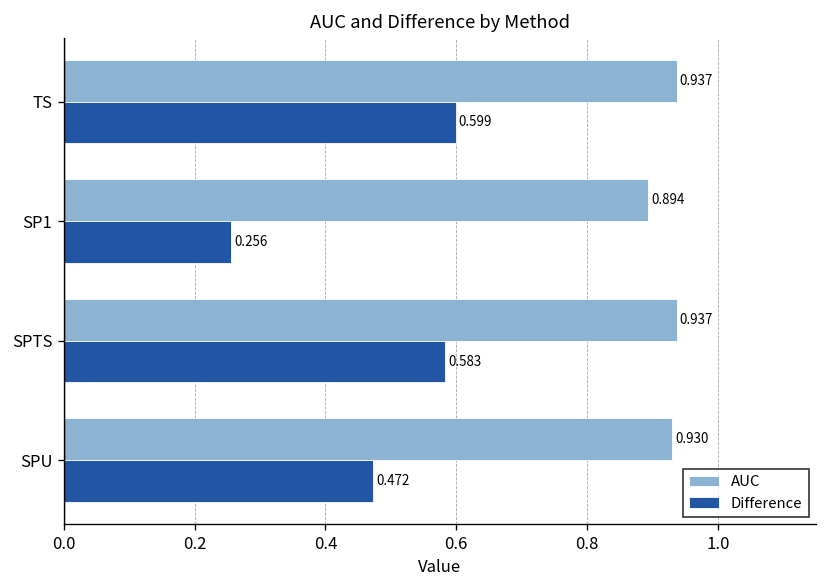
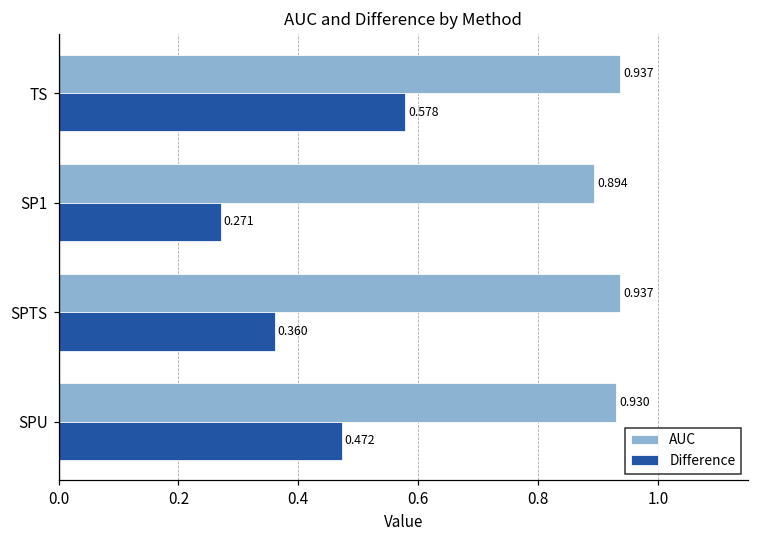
  {
    "AUC": {
      "TS": 0.937,
      "SP1": 0.894,
      "SPTS": 0.937,
      "SPU": 0.930
    },
    "Difference": {
-     "TS": 0.599,
-     "SP1": 0.256,
-     "SPTS": 0.583,
+     "TS": 0.578,
+     "SP1": 0.271,
+     "SPTS": 0.360,
      "SPU": 0.472
    }
  }
